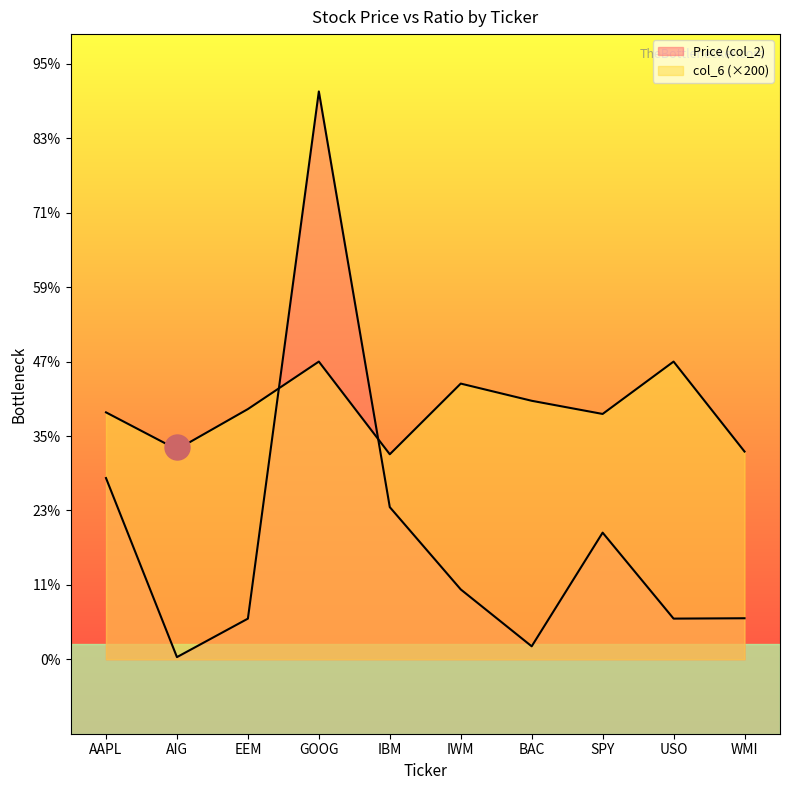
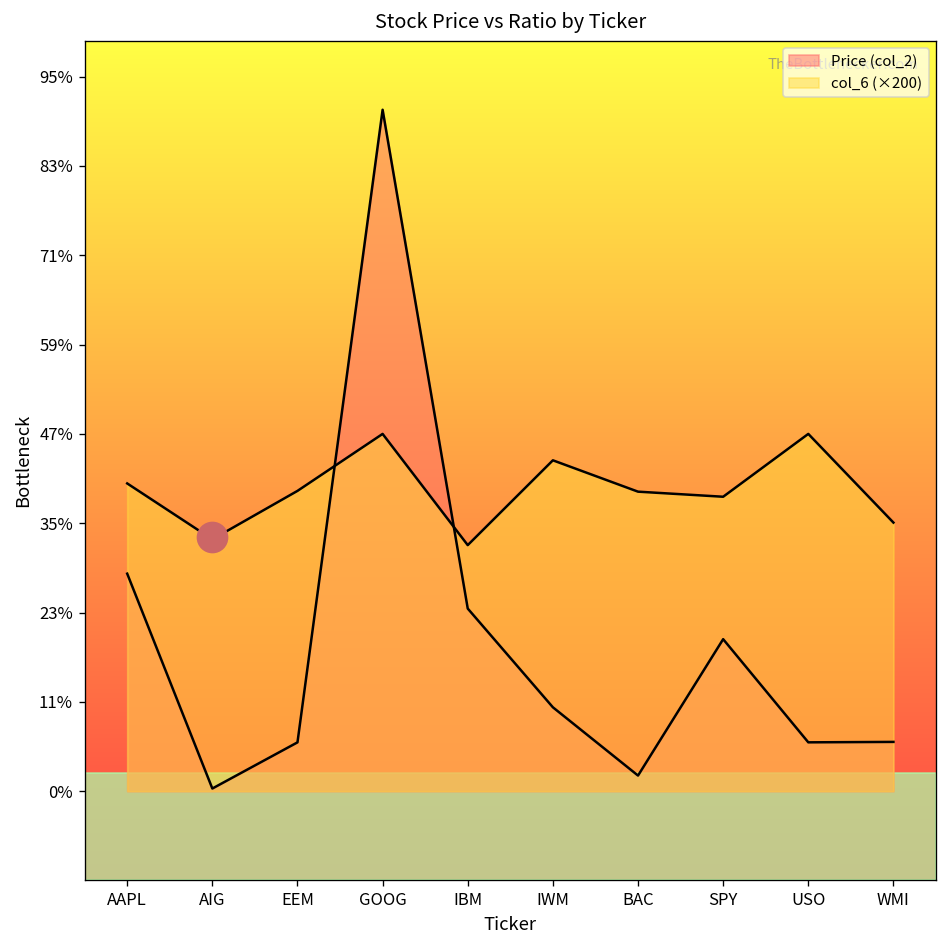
  {
    "col_6 (×200)": {
-     "AAPL": "39%",
+     "AAPL": "41%",
      "EEM": "40%",
      "GOOG": "48%",
      "IBM": "33%",
      "IWM": "44%",
-     "BAC": "41%",
+     "BAC": "40%",
      "SPY": "39%",
      "USO": "48%",
-     "WMI": "33%"
+     "WMI": "36%"
    }
  }
